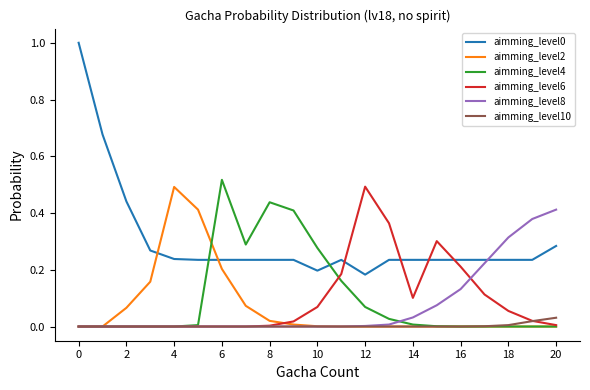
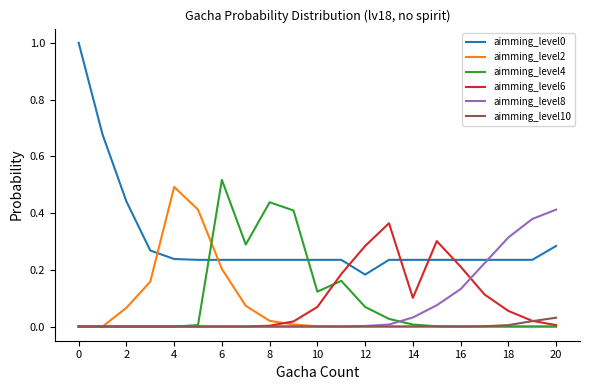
  {
    "aimming_level0": {
      "0": 1.00,
      "2": 0.44,
      "4": 0.24,
      "6": 0.24,
      "8": 0.24,
-     "10": 0.20,
+     "10": 0.24,
      "12": 0.18,
      "14": 0.24,
      "16": 0.24,
      "18": 0.24,
      "20": 0.28
    },
    "aimming_level2": {
      "2": 0.07,
      "4": 0.49,
      "6": 0.20,
      "8": 0.02
    },
    "aimming_level4": {
      "6": 0.52,
      "8": 0.44,
-     "10": 0.28,
+     "10": 0.12,
      "12": 0.07
    },
    "aimming_level6": {
      "10": 0.07,
-     "12": 0.49,
+     "12": 0.28,
      "14": 0.10,
      "16": 0.21,
      "18": 0.06
    },
    "aimming_level8": {
      "14": 0.03,
      "16": 0.13,
      "18": 0.31,
      "20": 0.41
    },
    "aimming_level10": {
      "20": 0.03
    }
  }
